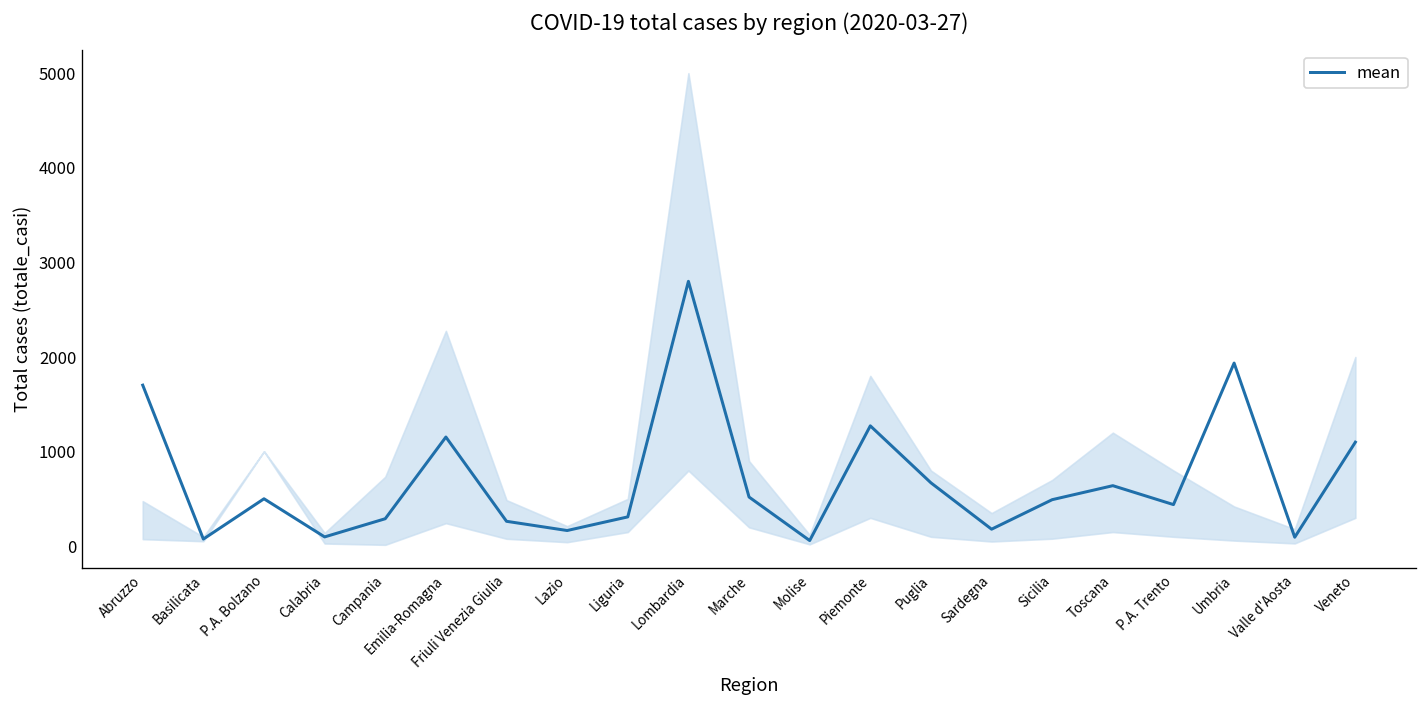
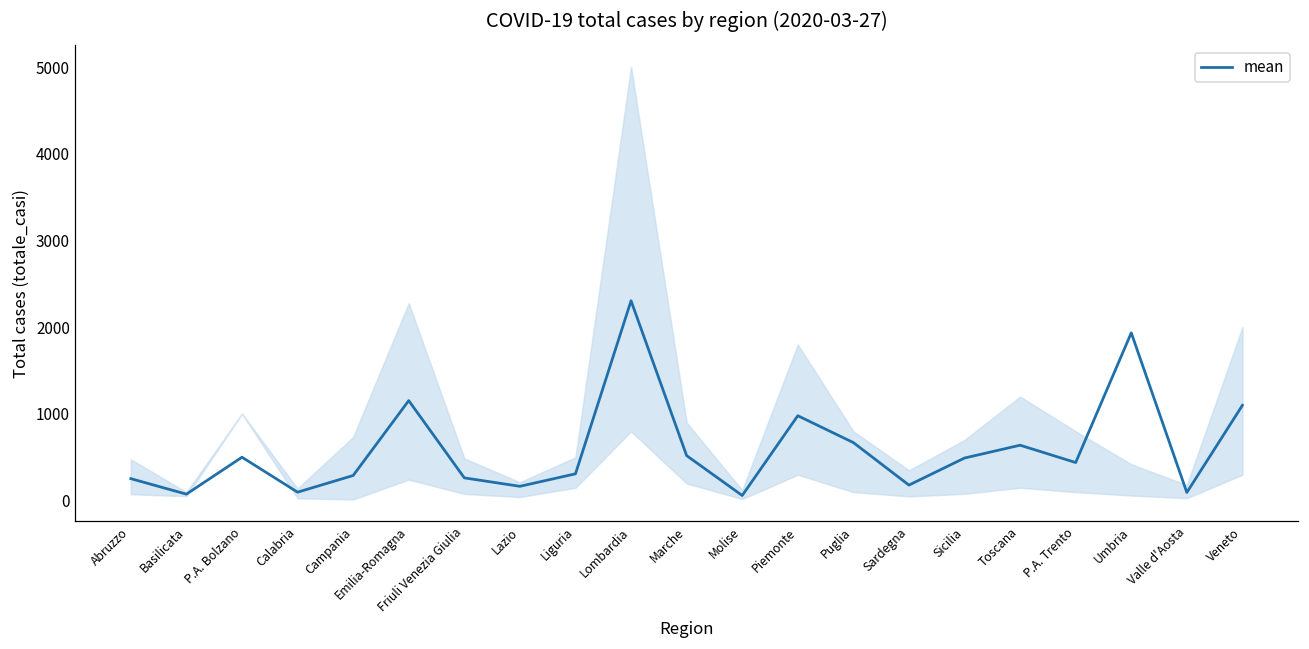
  {
    "mean": {
-     "Abruzzo": 1700,
+     "Abruzzo": 300,
      "P.A. Bolzano": 500,
      "Calabria": 100,
      "Campania": 300,
      "Emilia-Romagna": 1200,
      "Friuli Venezia Giulia": 300,
      "Lazio": 200,
      "Liguria": 300,
-     "Lombardia": 2800,
+     "Lombardia": 2300,
      "Marche": 500,
      "Molise": 100,
-     "Piemonte": 1300,
+     "Piemonte": 1000,
      "Puglia": 700,
      "Sardegna": 200,
      "Sicilia": 500,
      "Toscana": 600,
      "P.A. Trento": 400,
      "Umbria": 1900,
      "Valle d'Aosta": 100,
      "Veneto": 1100
    }
  }
